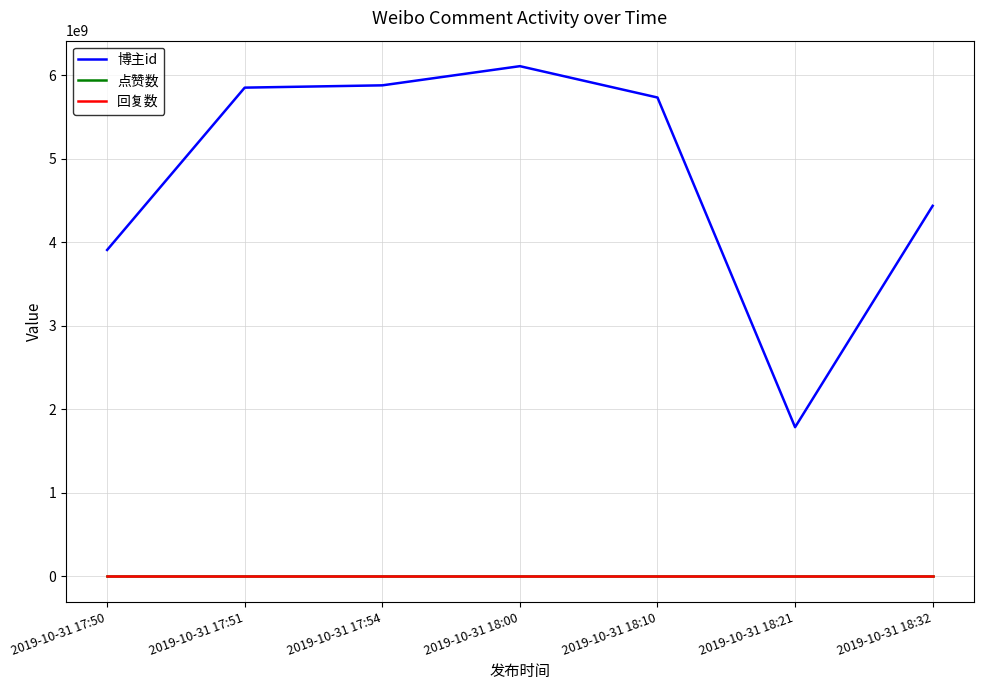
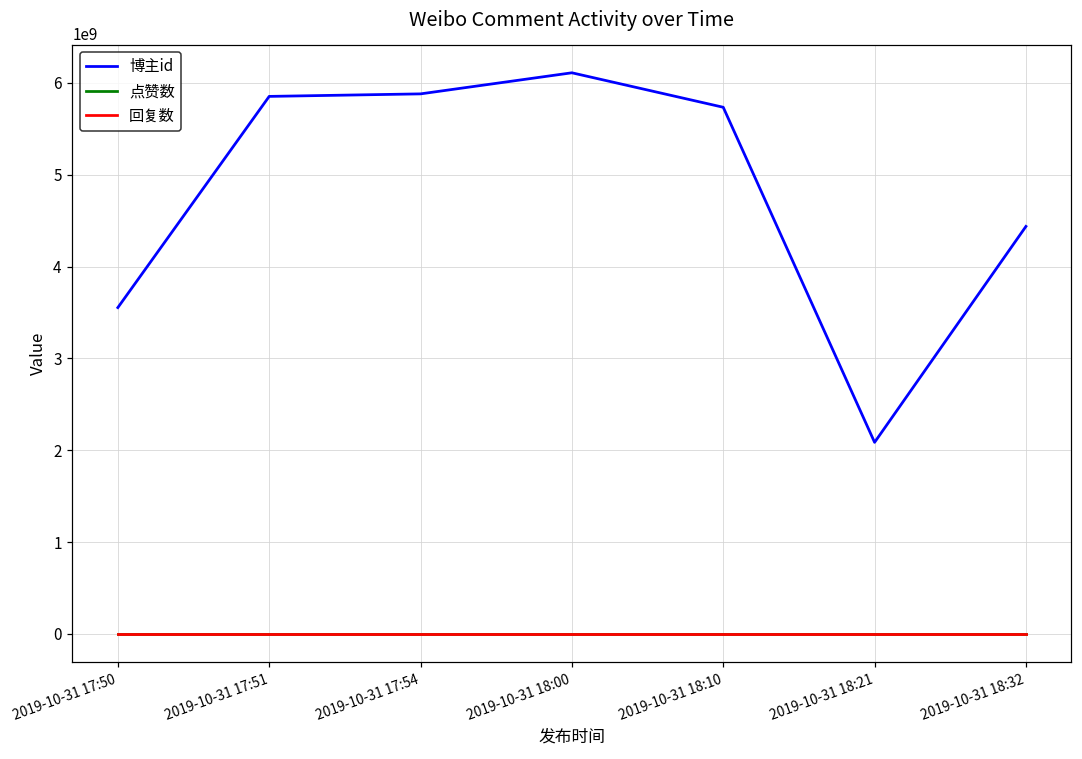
  {
    "博主id": {
-     "2019-10-31 17:50": 3900000000,
+     "2019-10-31 17:50": 3600000000,
      "2019-10-31 17:51": 5900000000,
      "2019-10-31 17:54": 5900000000,
      "2019-10-31 18:00": 6100000000,
      "2019-10-31 18:10": 5700000000,
-     "2019-10-31 18:21": 1800000000,
+     "2019-10-31 18:21": 2100000000,
      "2019-10-31 18:32": 4400000000
    },
    "回复数": {
      "2019-10-31 17:50": 0,
      "2019-10-31 17:51": 0,
      "2019-10-31 17:54": 0,
      "2019-10-31 18:00": 0,
      "2019-10-31 18:10": 0,
      "2019-10-31 18:21": 0,
      "2019-10-31 18:32": 0
    }
  }
